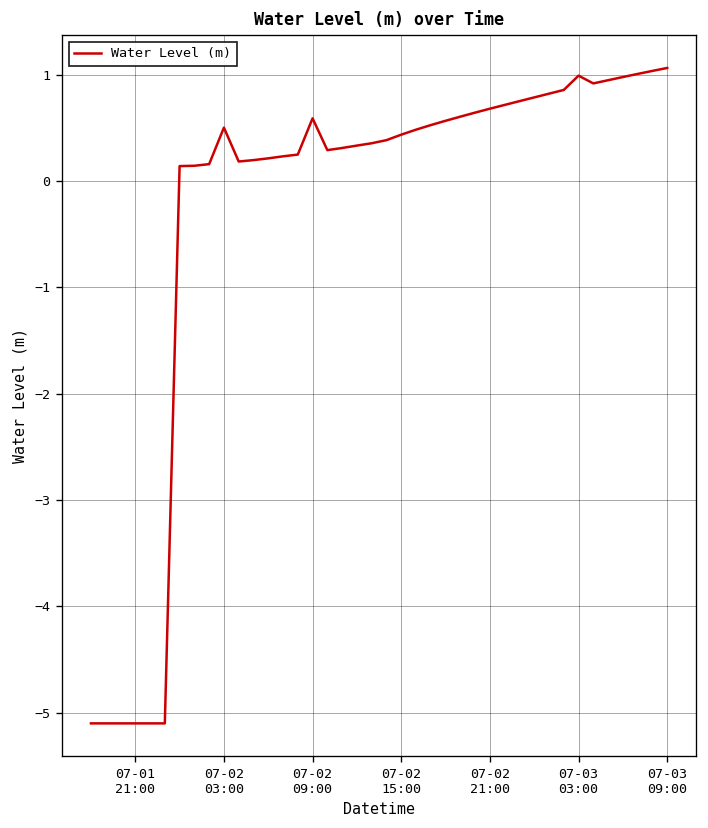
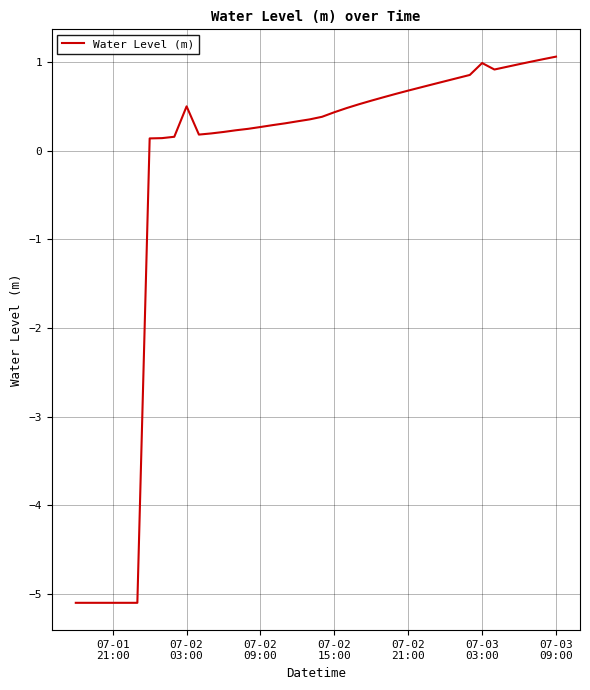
  {
    "07-01 21:00": -5.1,
    "07-02 03:00": 0.5,
-   "07-02 09:00": 0.6,
+   "07-02 09:00": 0.3,
    "07-02 15:00": 0.4,
    "07-02 21:00": 0.7,
    "07-03 03:00": 1.0,
    "07-03 09:00": 1.1
  }
